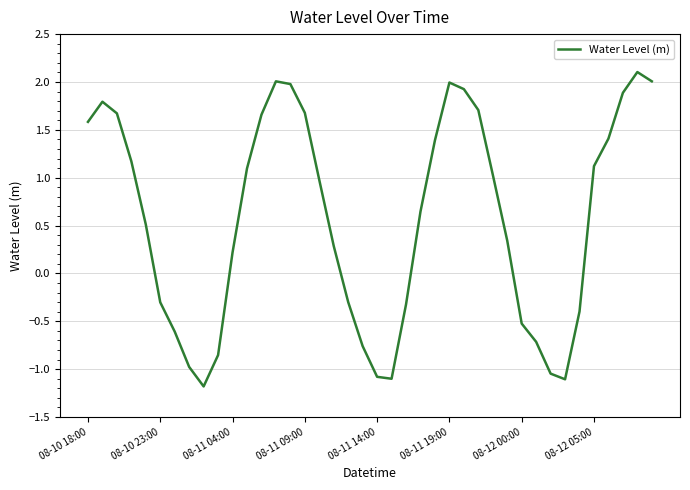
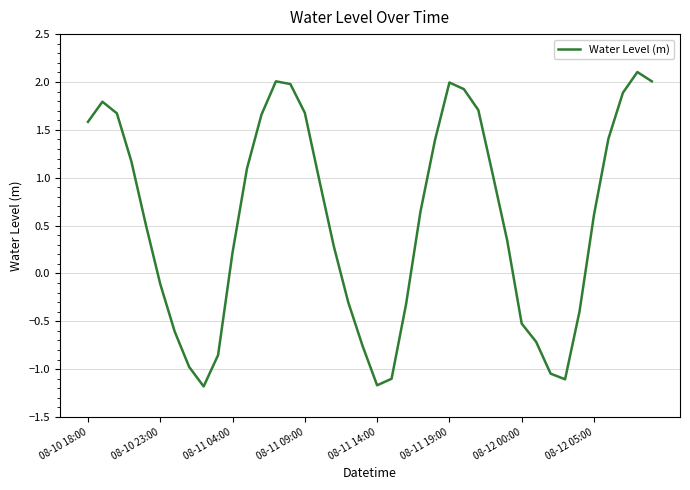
  {
    "08-10 18:00": 1.6,
-   "08-10 23:00": -0.3,
+   "08-10 23:00": -0.1,
    "08-11 04:00": 0.2,
    "08-11 09:00": 1.7,
-   "08-11 14:00": -1.1,
+   "08-11 14:00": -1.2,
    "08-11 19:00": 2.0,
    "08-12 00:00": -0.5,
-   "08-12 05:00": 1.1
+   "08-12 05:00": 0.6
  }
